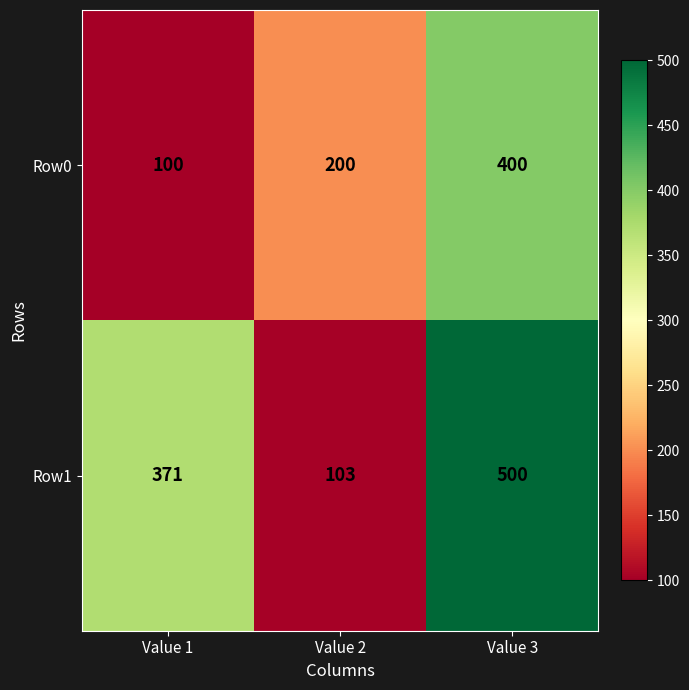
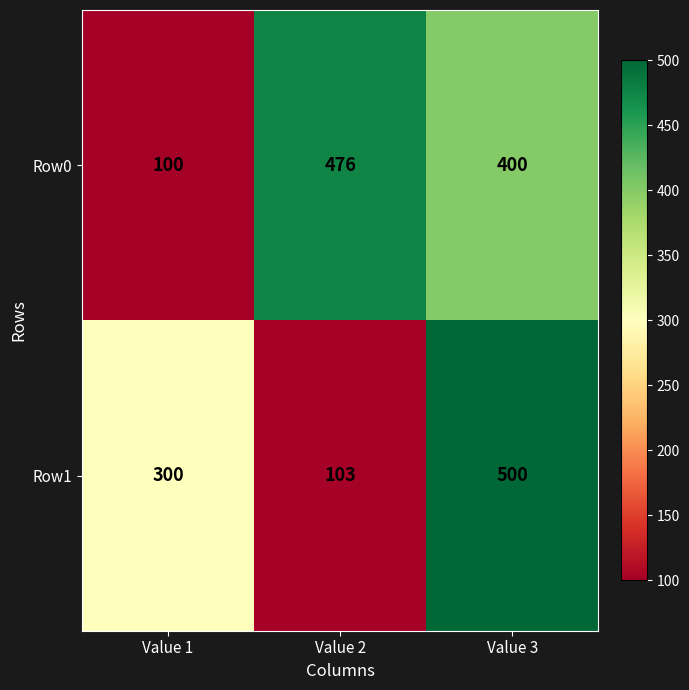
  {
    "Row0": {
      "Value 1": 100,
-     "Value 2": 200,
+     "Value 2": 476,
      "Value 3": 400
    },
    "Row1": {
-     "Value 1": 371,
+     "Value 1": 300,
      "Value 2": 103,
      "Value 3": 500
    }
  }
